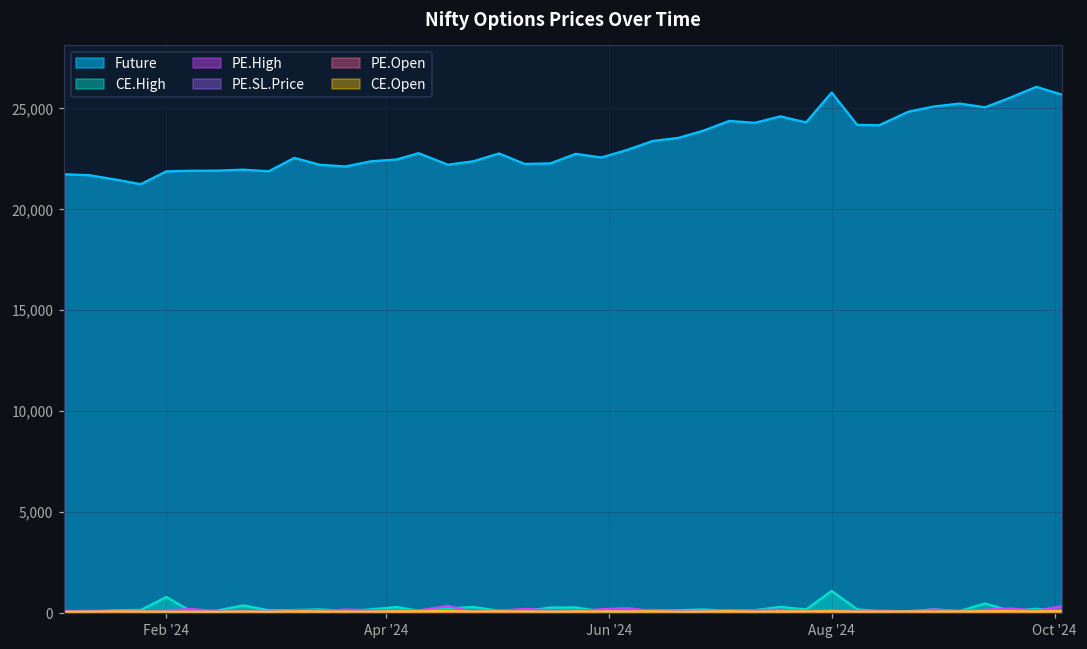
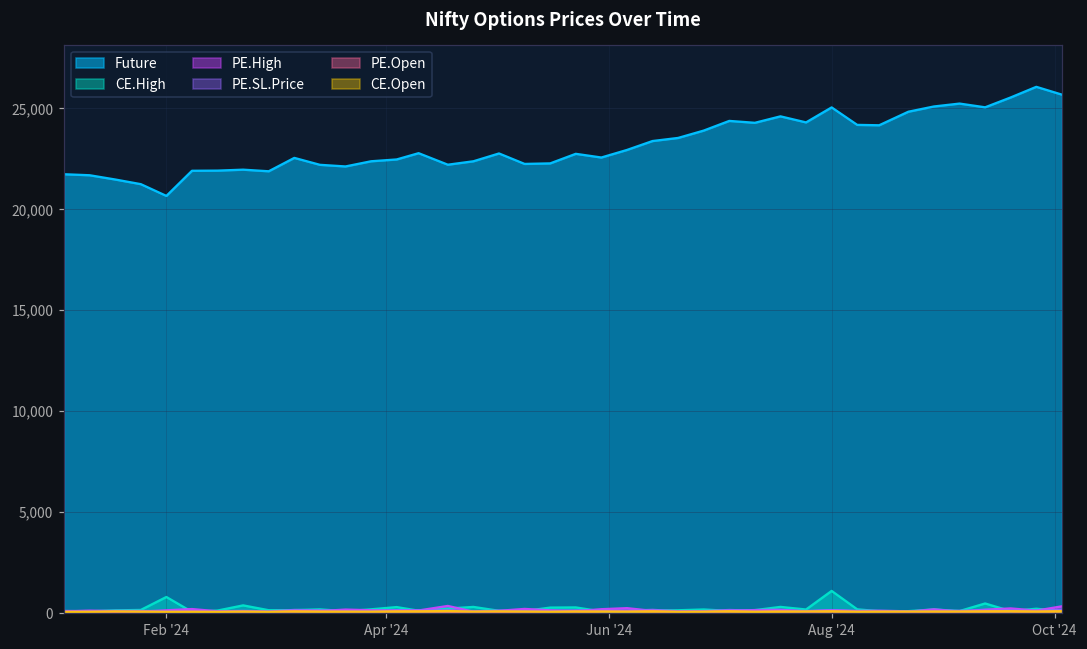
  {
    "Future": {
-     "Feb '24": "21,900",
-     "Aug '24": "25,800"
+     "Feb '24": "20,700",
+     "Aug '24": "25,100"
    },
    "CE.High": {
      "Feb '24": "800",
      "Aug '24": "1,100"
    }
  }
